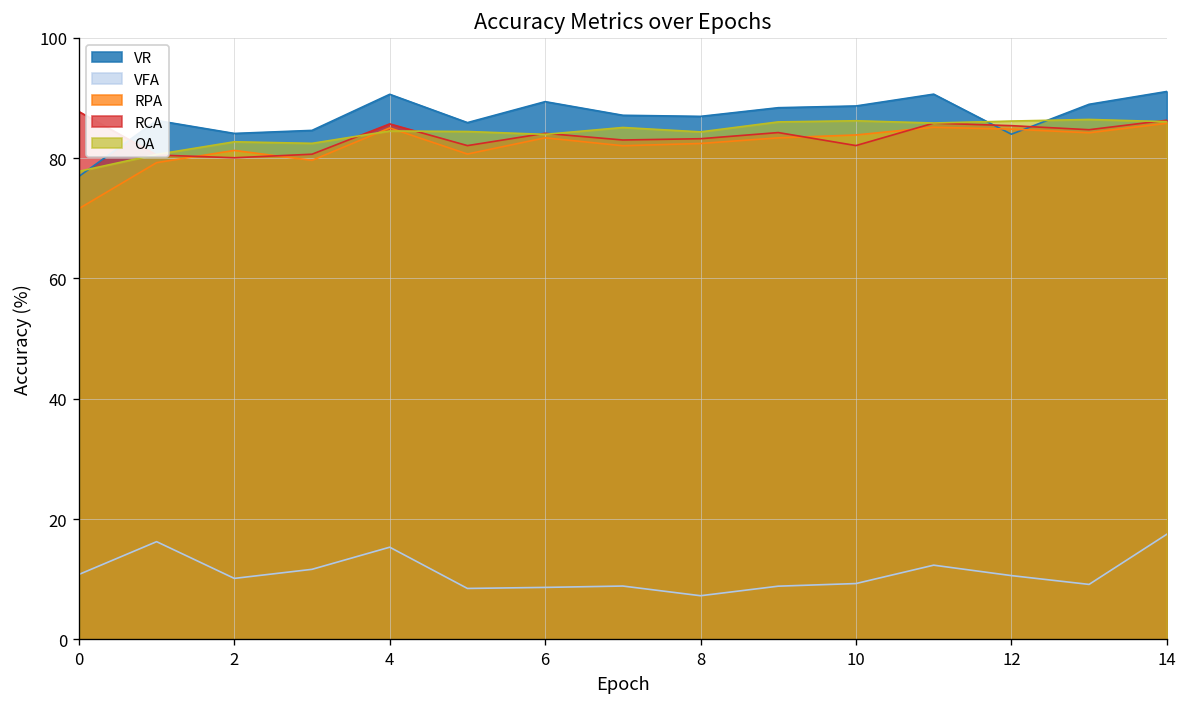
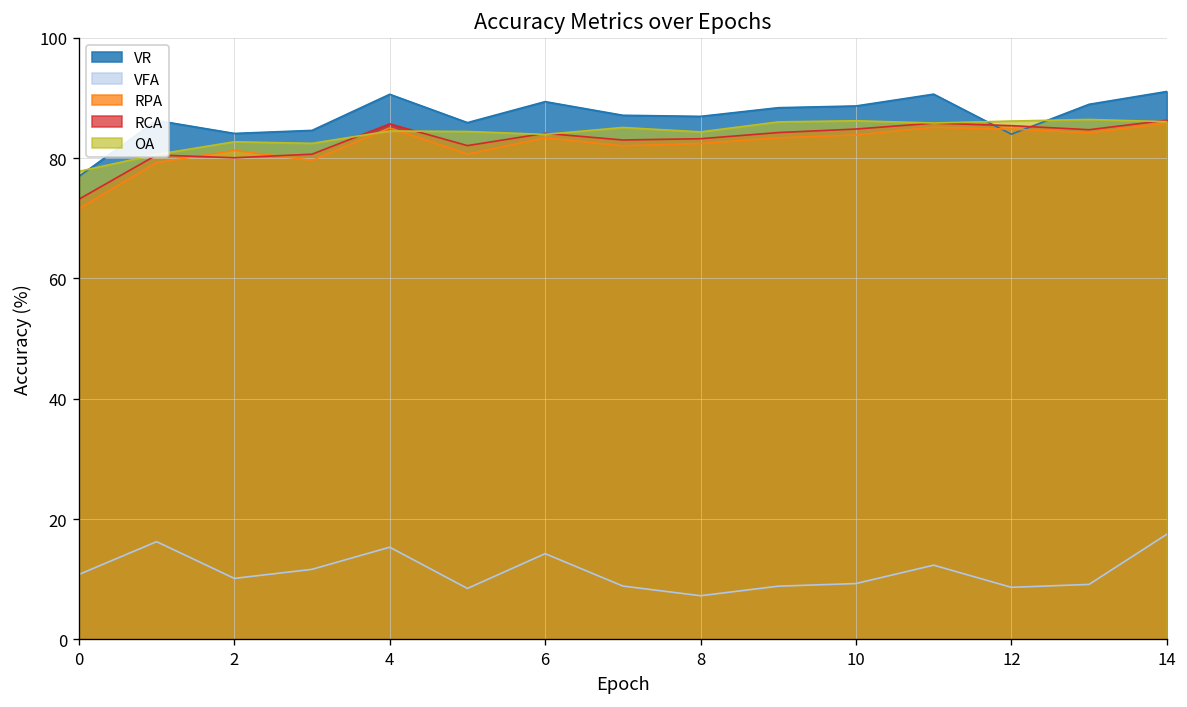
  {
    "VR": {
      "0": 77,
      "2": 84,
      "4": 91,
      "6": 89,
      "8": 87,
      "10": 89,
      "12": 84,
      "14": 91
    },
    "VFA": {
      "0": 11,
      "2": 10,
      "4": 15,
-     "6": 9,
+     "6": 14,
      "8": 7,
      "10": 9,
-     "12": 11,
+     "12": 9,
      "14": 17
    },
    "RPA": {
      "0": 72,
      "2": 81,
      "4": 85,
      "6": 83,
      "8": 82,
      "10": 84,
      "12": 85
    },
    "RCA": {
-     "0": 88,
+     "0": 73,
      "2": 80,
      "4": 86,
      "8": 83,
-     "10": 82,
+     "10": 85,
      "12": 85
    },
    "OA": {
      "0": 78,
      "2": 83,
      "4": 85,
      "8": 84,
      "10": 86,
      "12": 86
    }
  }
